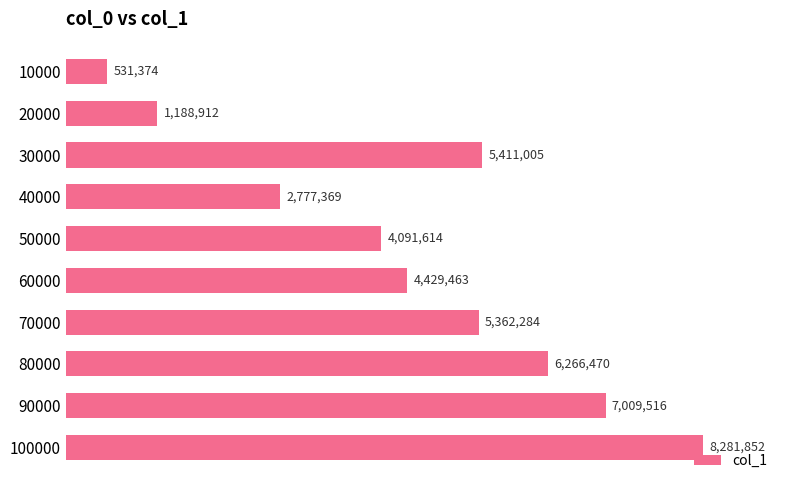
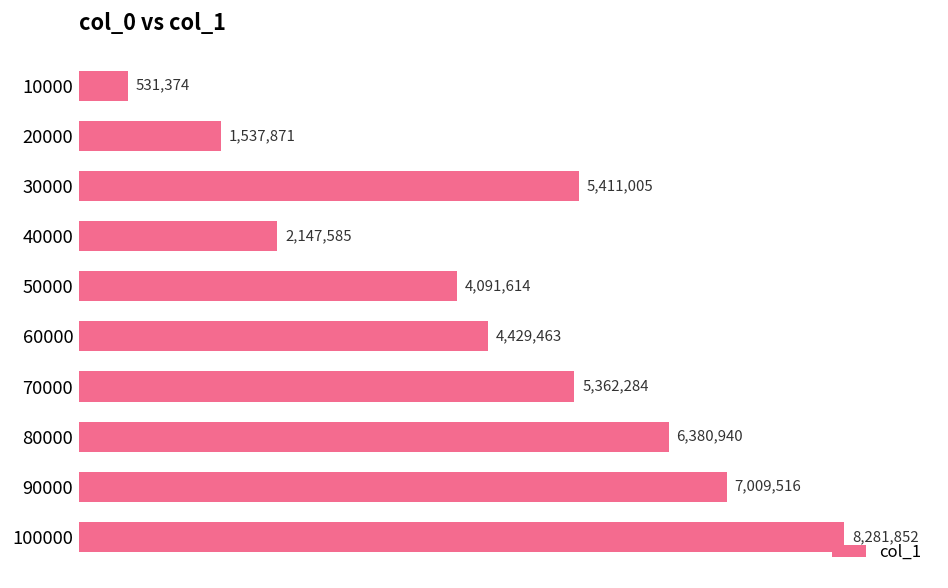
  {
    "10000": "531,374",
-   "20000": "1,188,912",
+   "20000": "1,537,871",
    "30000": "5,411,005",
-   "40000": "2,777,369",
+   "40000": "2,147,585",
    "50000": "4,091,614",
    "60000": "4,429,463",
    "70000": "5,362,284",
-   "80000": "6,266,470",
+   "80000": "6,380,940",
    "90000": "7,009,516",
    "100000": "8,281,852"
  }
